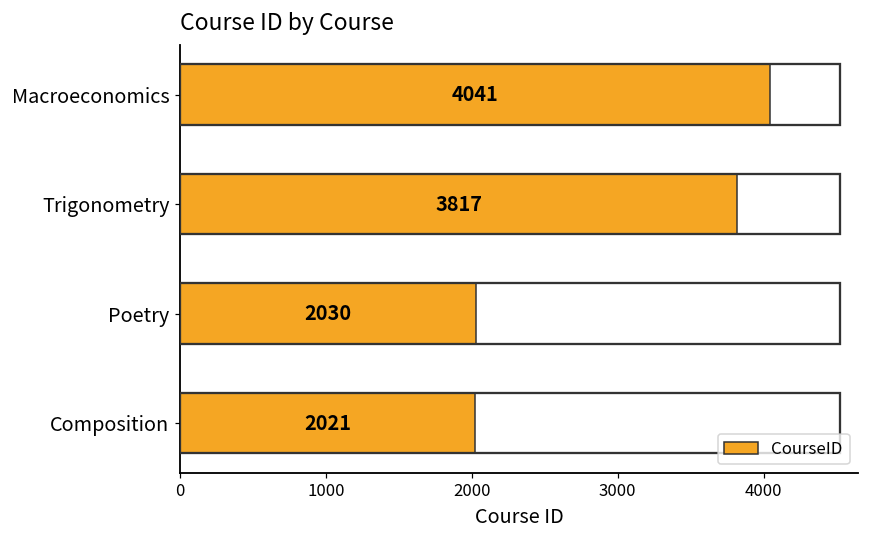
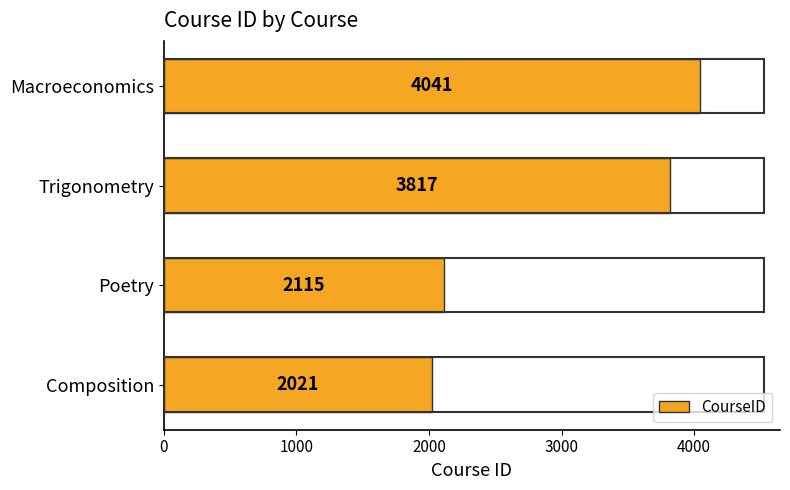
  {
    "Macroeconomics": 4041,
    "Trigonometry": 3817,
-   "Poetry": 2030,
+   "Poetry": 2115,
    "Composition": 2021
  }
